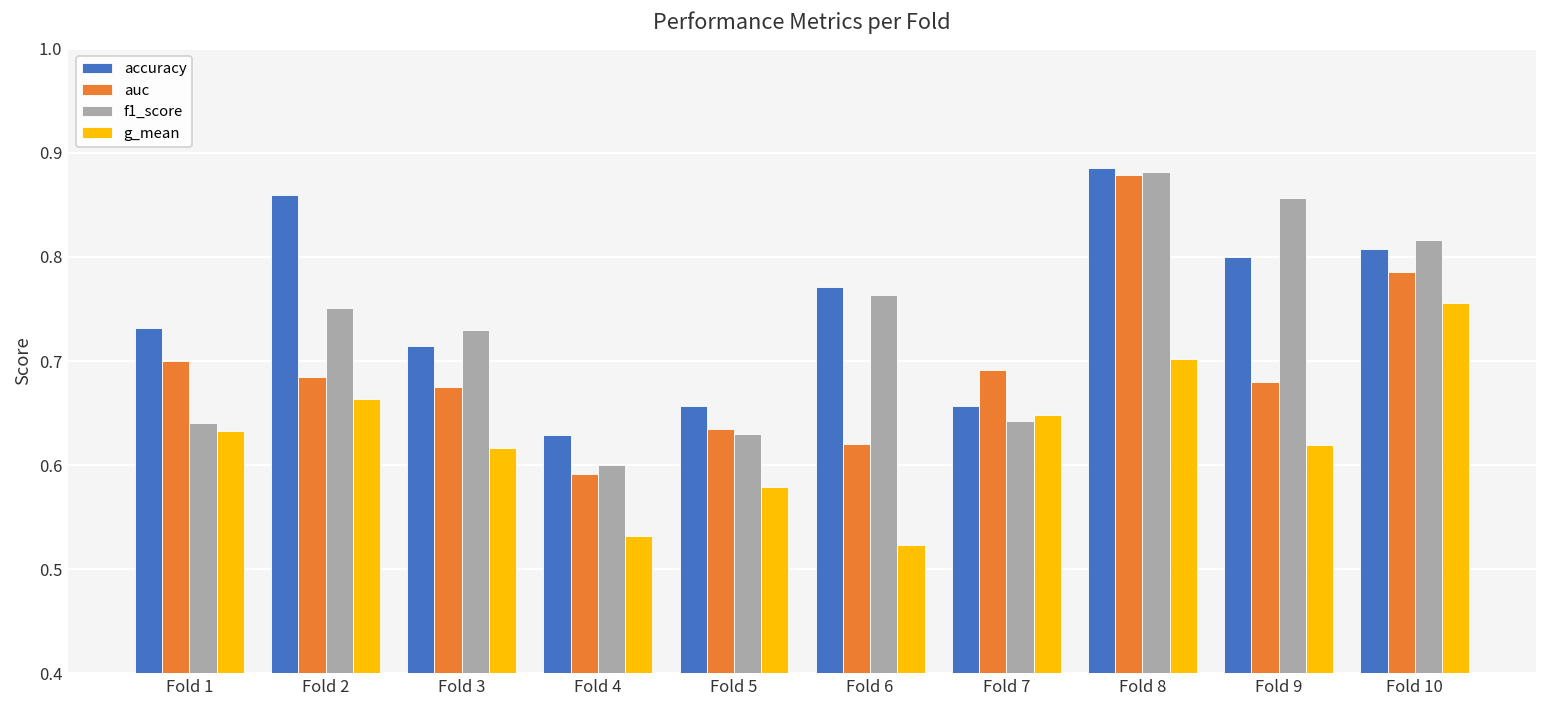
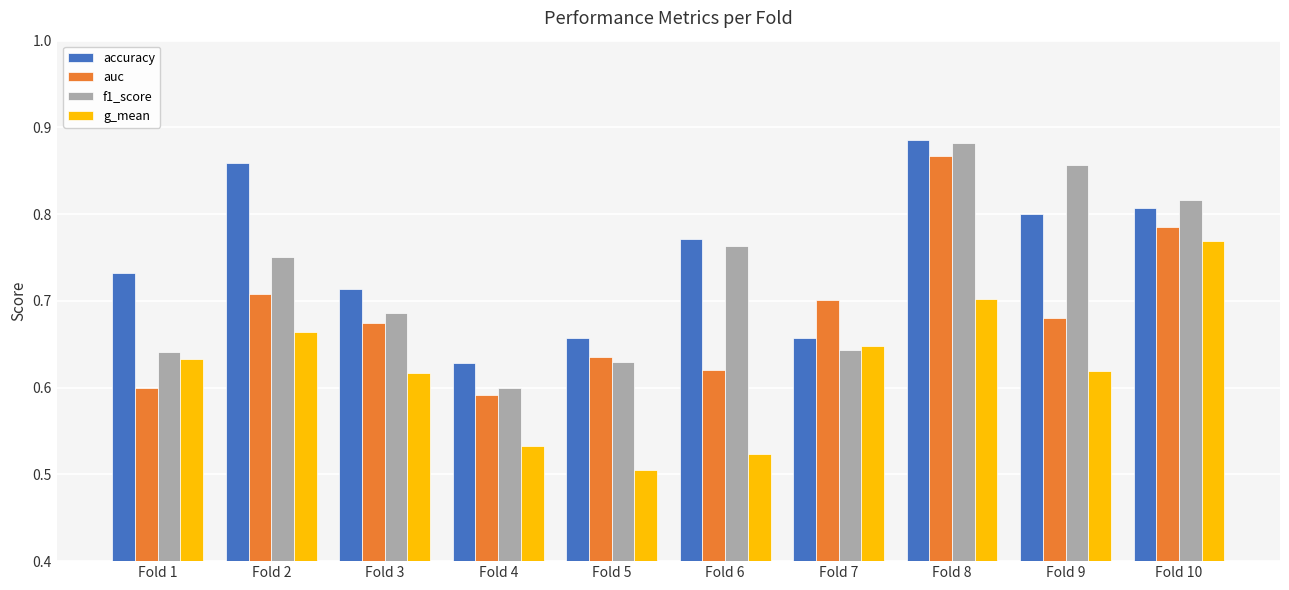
  {
    "accuracy": {
      "Fold 1": 0.73,
      "Fold 2": 0.86,
      "Fold 3": 0.71,
      "Fold 4": 0.63,
      "Fold 5": 0.66,
      "Fold 6": 0.77,
      "Fold 7": 0.66,
      "Fold 8": 0.89,
      "Fold 9": 0.80,
      "Fold 10": 0.81
    },
    "auc": {
-     "Fold 1": 0.7,
-     "Fold 2": 0.69,
+     "Fold 1": 0.6,
+     "Fold 2": 0.71,
      "Fold 3": 0.68,
      "Fold 4": 0.59,
      "Fold 5": 0.63,
      "Fold 6": 0.62,
-     "Fold 7": 0.69,
-     "Fold 8": 0.88,
+     "Fold 7": 0.70,
+     "Fold 8": 0.87,
      "Fold 9": 0.68,
      "Fold 10": 0.79
    },
    "f1_score": {
      "Fold 1": 0.64,
      "Fold 2": 0.75,
-     "Fold 3": 0.73,
+     "Fold 3": 0.69,
      "Fold 4": 0.60,
      "Fold 5": 0.63,
      "Fold 6": 0.76,
      "Fold 7": 0.64,
      "Fold 8": 0.88,
      "Fold 9": 0.86,
      "Fold 10": 0.82
    },
    "g_mean": {
      "Fold 1": 0.63,
      "Fold 2": 0.66,
      "Fold 3": 0.62,
      "Fold 4": 0.53,
-     "Fold 5": 0.58,
+     "Fold 5": 0.50,
      "Fold 6": 0.52,
      "Fold 7": 0.65,
      "Fold 8": 0.70,
      "Fold 9": 0.62,
-     "Fold 10": 0.76
+     "Fold 10": 0.77
    }
  }
